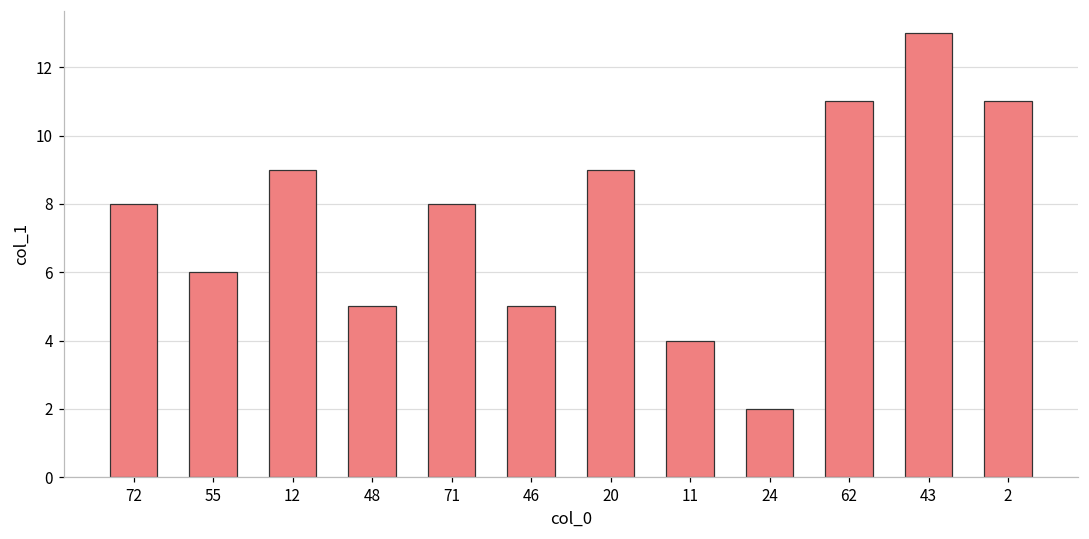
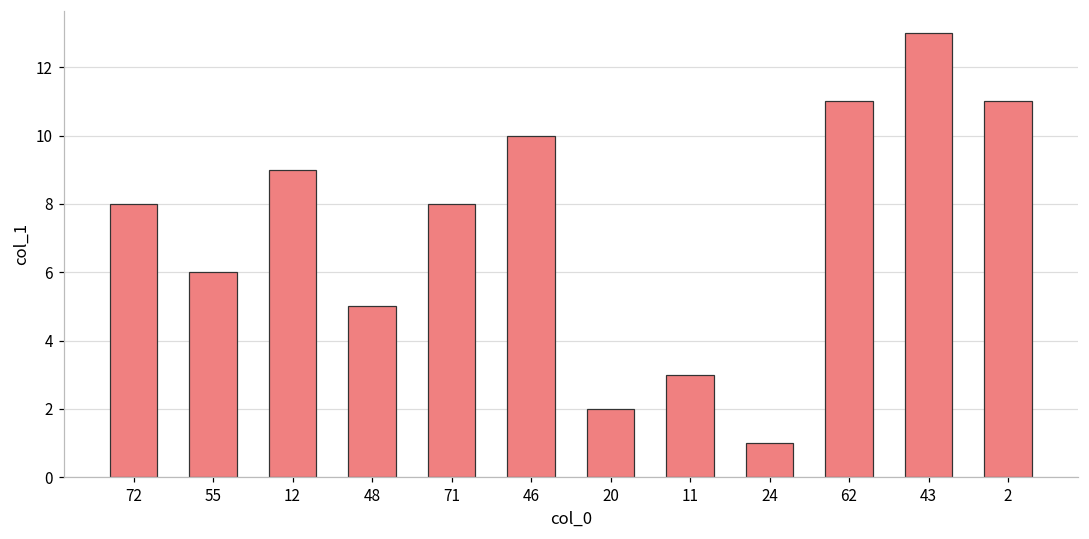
  {
    "72": 8,
    "55": 6,
    "12": 9,
    "48": 5,
    "71": 8,
-   "46": 5,
-   "20": 9,
-   "11": 4,
-   "24": 2,
+   "46": 10,
+   "20": 2,
+   "11": 3,
+   "24": 1,
    "62": 11,
    "43": 13,
    "2": 11
  }
